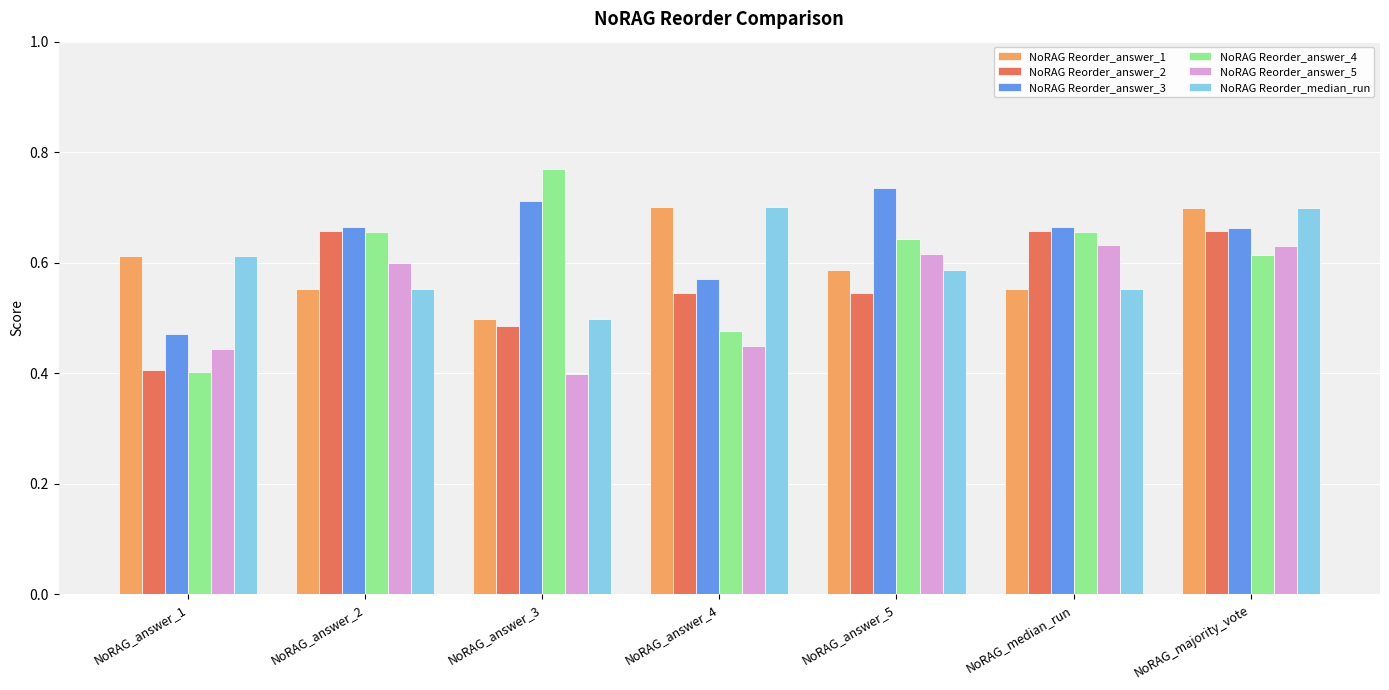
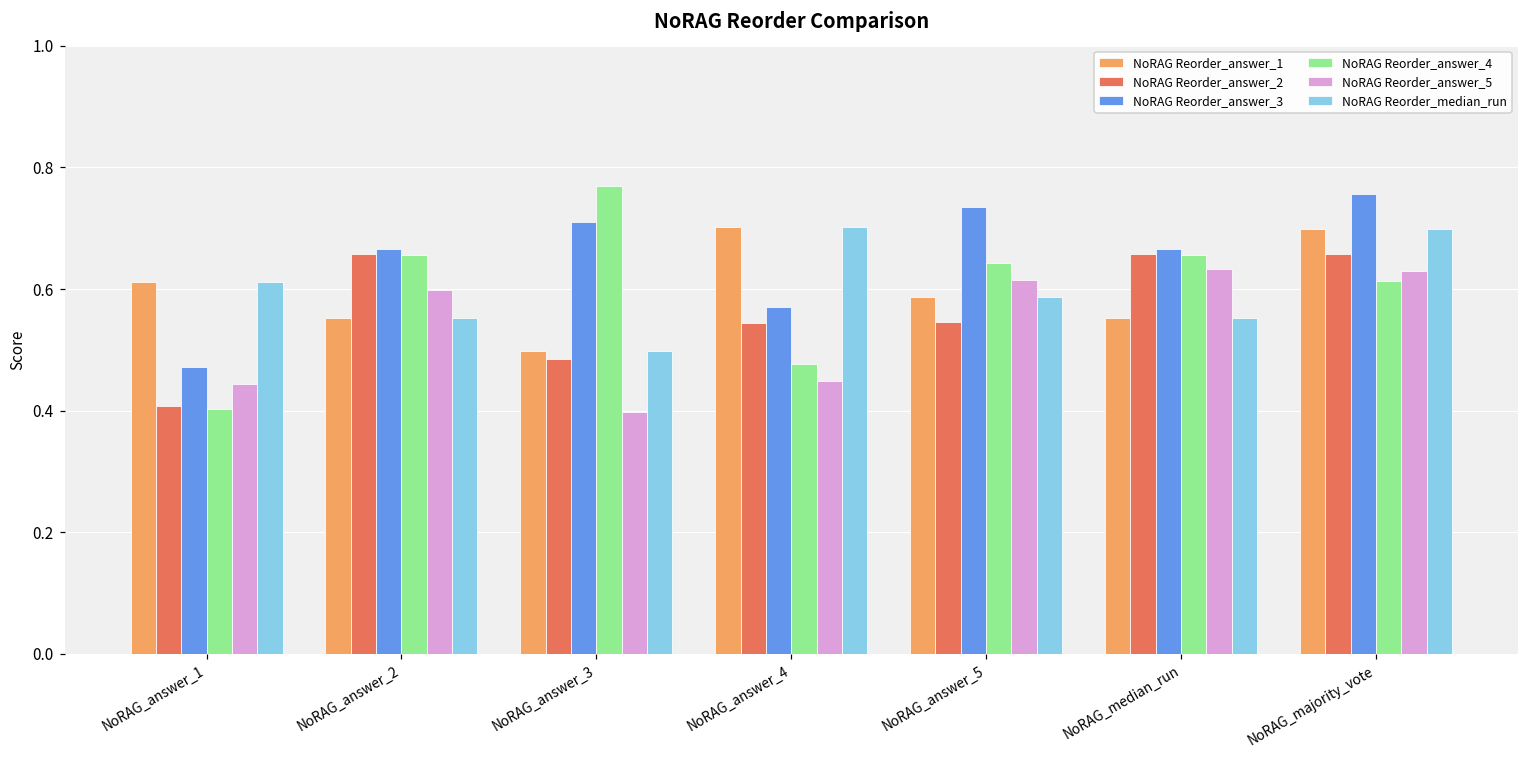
  {
    "NoRAG Reorder_answer_3": {
      "NoRAG_answer_1": 0.47,
      "NoRAG_answer_2": 0.67,
      "NoRAG_answer_3": 0.71,
      "NoRAG_answer_4": 0.57,
      "NoRAG_answer_5": 0.73,
      "NoRAG_median_run": 0.67,
-     "NoRAG_majority_vote": 0.66
+     "NoRAG_majority_vote": 0.76
    },
    "NoRAG Reorder_answer_4": {
      "NoRAG_answer_1": 0.40,
      "NoRAG_answer_2": 0.66,
      "NoRAG_answer_3": 0.77,
      "NoRAG_answer_4": 0.48,
      "NoRAG_answer_5": 0.64,
      "NoRAG_median_run": 0.66,
      "NoRAG_majority_vote": 0.61
    },
    "NoRAG Reorder_answer_5": {
      "NoRAG_answer_1": 0.44,
      "NoRAG_answer_2": 0.60,
      "NoRAG_answer_3": 0.40,
      "NoRAG_answer_4": 0.45,
      "NoRAG_answer_5": 0.62,
      "NoRAG_median_run": 0.63,
      "NoRAG_majority_vote": 0.63
    },
    "NoRAG Reorder_median_run": {
      "NoRAG_answer_1": 0.61,
      "NoRAG_answer_2": 0.55,
      "NoRAG_answer_3": 0.50,
      "NoRAG_answer_4": 0.70,
      "NoRAG_answer_5": 0.59,
      "NoRAG_median_run": 0.55,
      "NoRAG_majority_vote": 0.70
    }
  }
